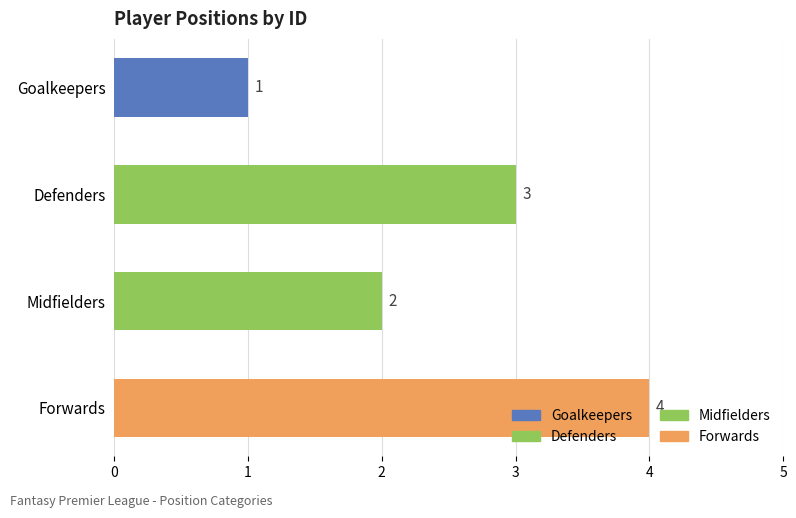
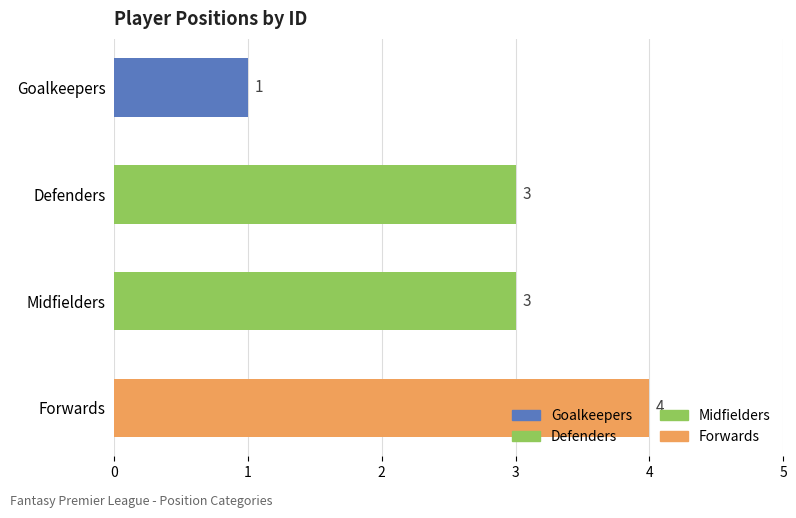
  {
    "Goalkeepers": 1,
    "Defenders": 3,
-   "Midfielders": 2,
+   "Midfielders": 3,
    "Forwards": 4
  }
